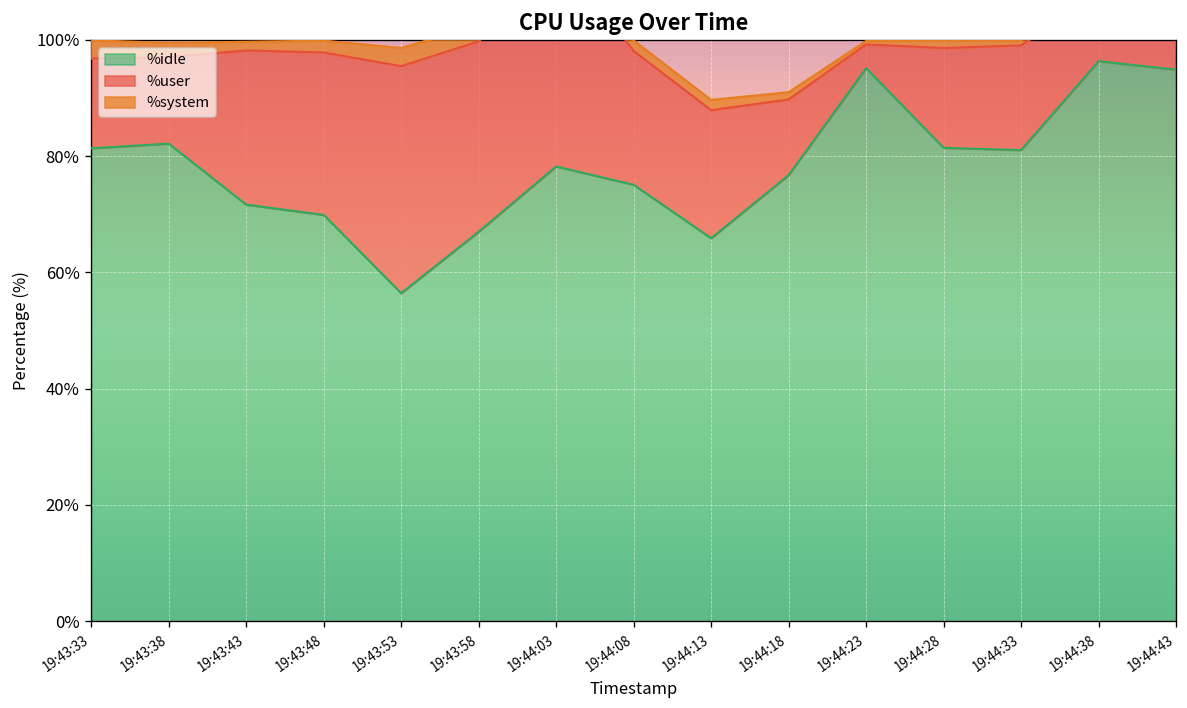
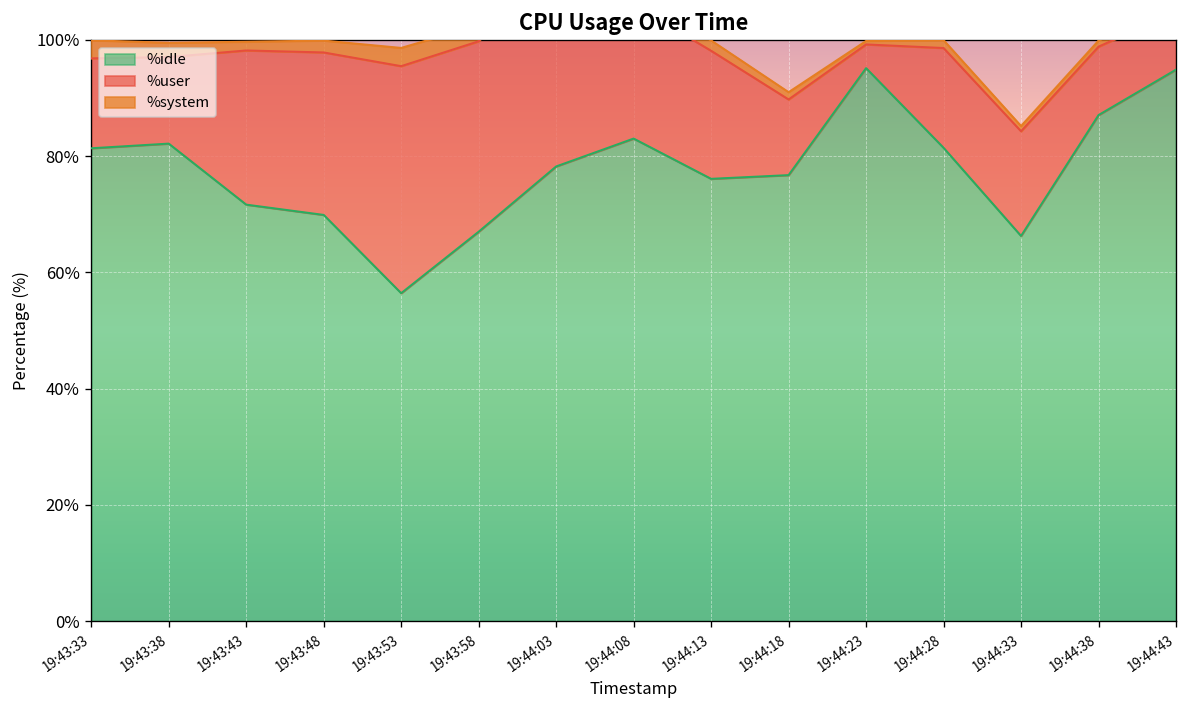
  {
    "%idle": {
      "19:43:33": "81%",
      "19:43:38": "82%",
      "19:43:43": "72%",
      "19:43:48": "70%",
      "19:43:53": "56%",
      "19:43:58": "67%",
      "19:44:03": "78%",
-     "19:44:08": "75%",
-     "19:44:13": "66%",
+     "19:44:08": "83%",
+     "19:44:13": "76%",
      "19:44:18": "77%",
      "19:44:23": "95%",
      "19:44:28": "81%",
-     "19:44:33": "81%",
-     "19:44:38": "96%",
+     "19:44:33": "66%",
+     "19:44:38": "87%",
      "19:44:43": "95%"
    }
  }
